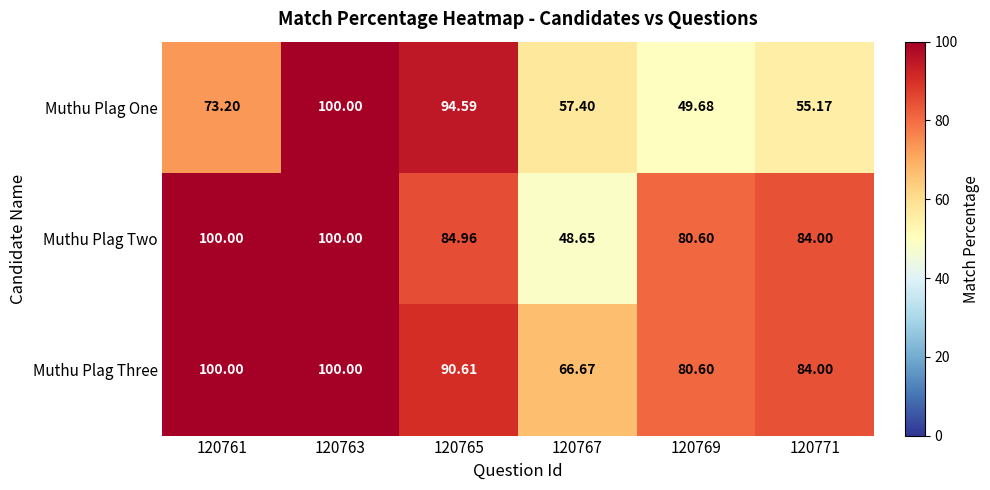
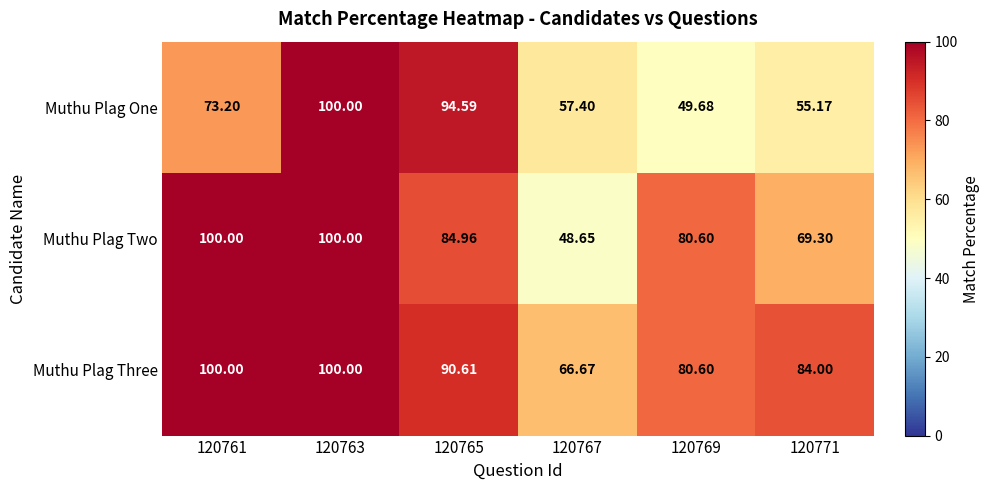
  {
    "Muthu Plag One": {
      "120761": 73.20,
      "120763": 100.00,
      "120765": 94.59,
      "120767": 57.40,
      "120769": 49.68,
      "120771": 55.17
    },
    "Muthu Plag Two": {
      "120761": 100.00,
      "120763": 100.00,
      "120765": 84.96,
      "120767": 48.65,
      "120769": 80.60,
-     "120771": 84.00
+     "120771": 69.30
    },
    "Muthu Plag Three": {
      "120761": 100.00,
      "120763": 100.00,
      "120765": 90.61,
      "120767": 66.67,
      "120769": 80.60,
      "120771": 84.00
    }
  }
